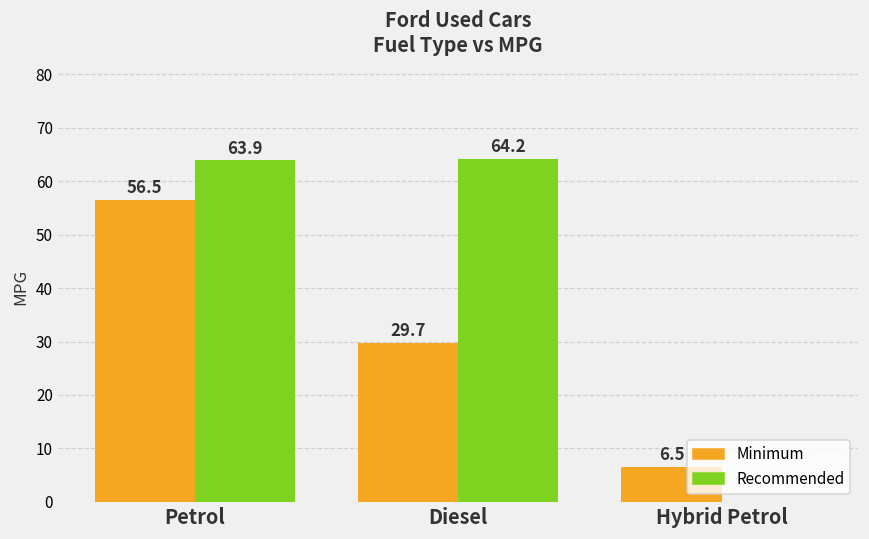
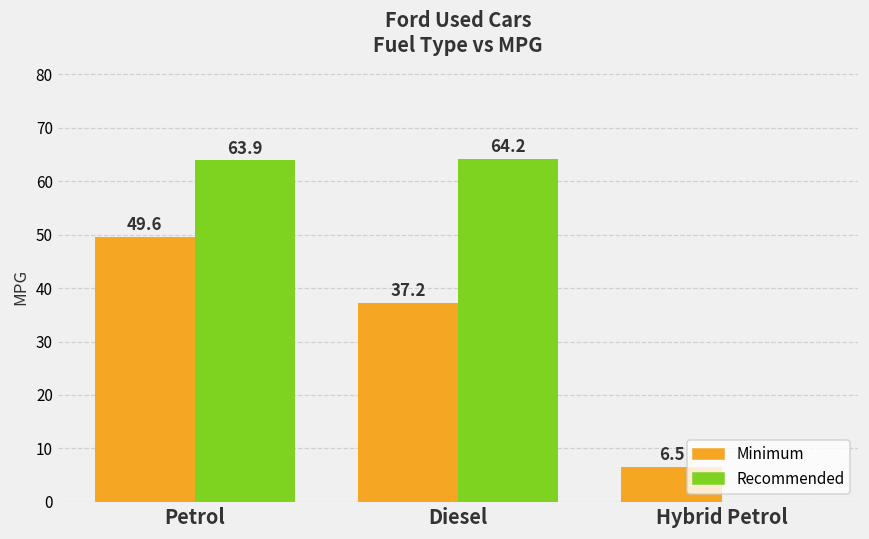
  {
    "Minimum": {
-     "Petrol": 56.5,
-     "Diesel": 29.7,
+     "Petrol": 49.6,
+     "Diesel": 37.2,
      "Hybrid Petrol": 6.5
    },
    "Recommended": {
      "Petrol": 63.9,
      "Diesel": 64.2
    }
  }
